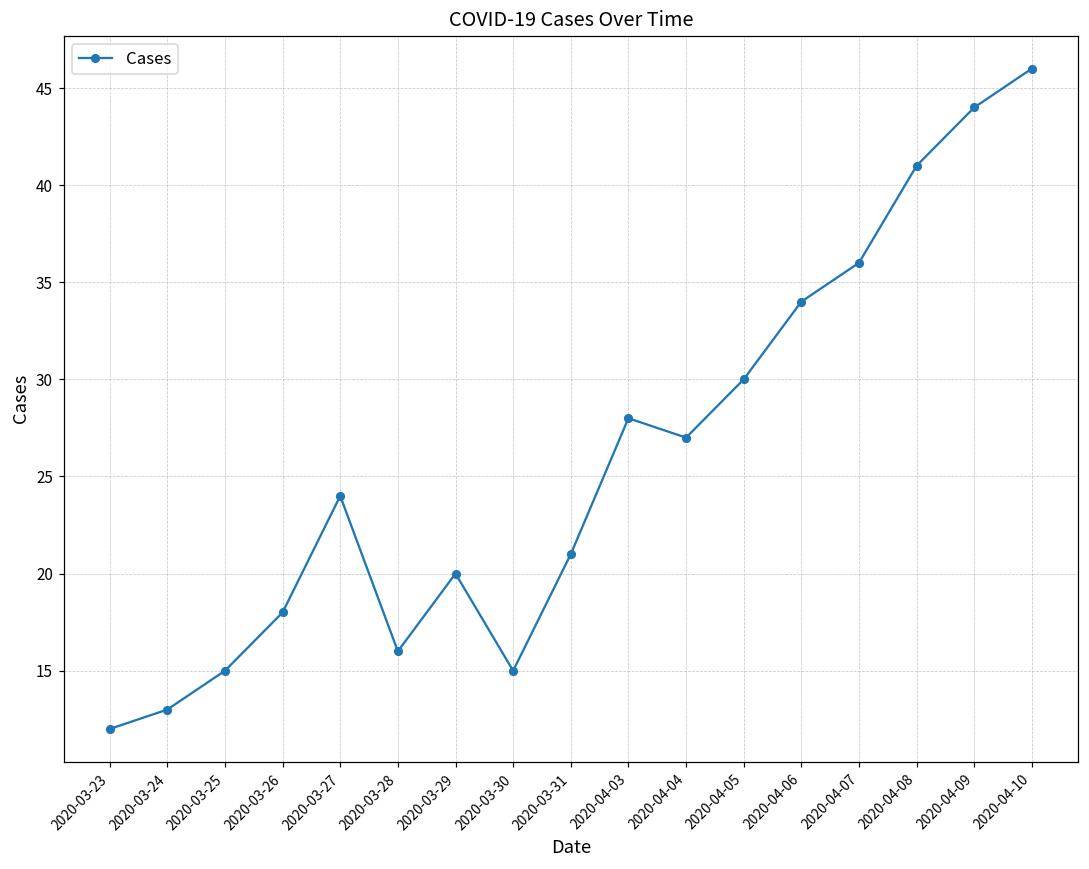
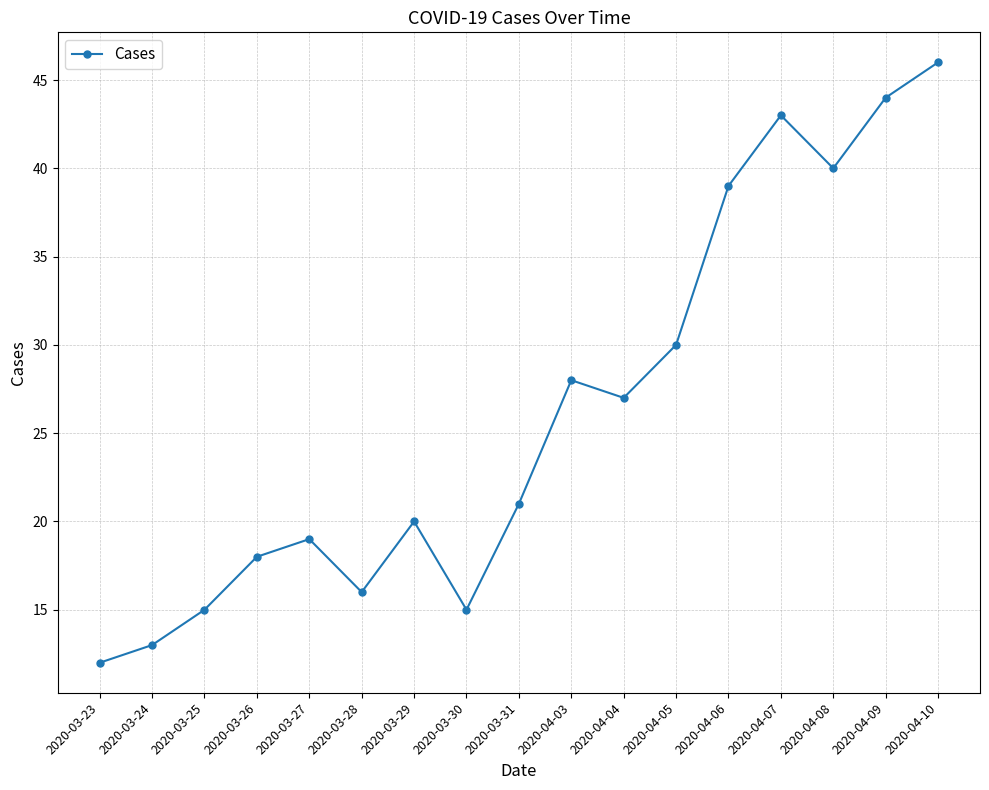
  {
    "2020-03-23": 12,
    "2020-03-24": 13,
    "2020-03-25": 15,
    "2020-03-26": 18,
-   "2020-03-27": 24,
+   "2020-03-27": 19,
    "2020-03-28": 16,
    "2020-03-29": 20,
    "2020-03-30": 15,
    "2020-03-31": 21,
    "2020-04-03": 28,
    "2020-04-04": 27,
    "2020-04-05": 30,
-   "2020-04-06": 34,
-   "2020-04-07": 36,
-   "2020-04-08": 41,
+   "2020-04-06": 39,
+   "2020-04-07": 43,
+   "2020-04-08": 40,
    "2020-04-09": 44,
    "2020-04-10": 46
  }
